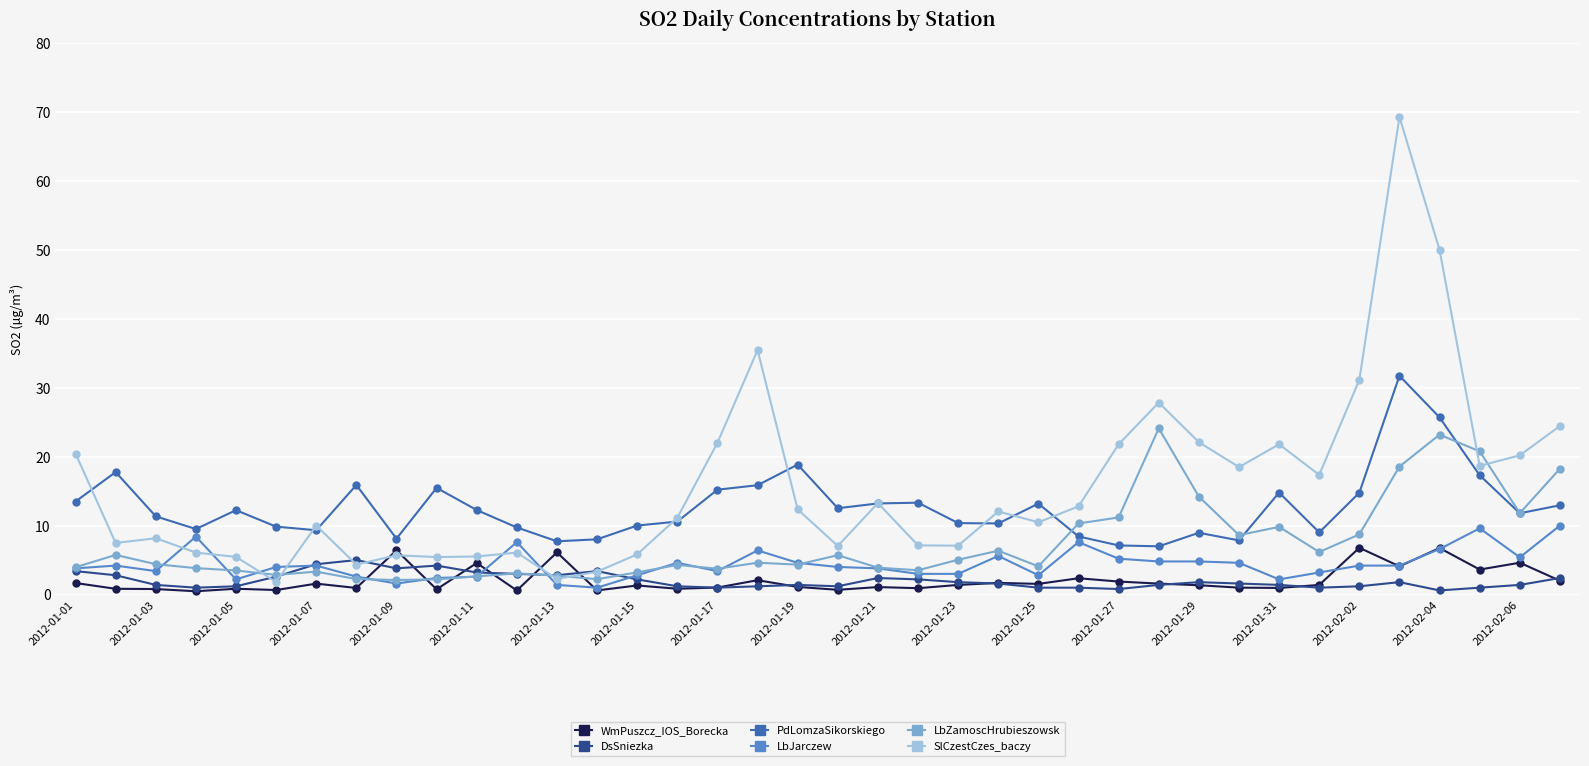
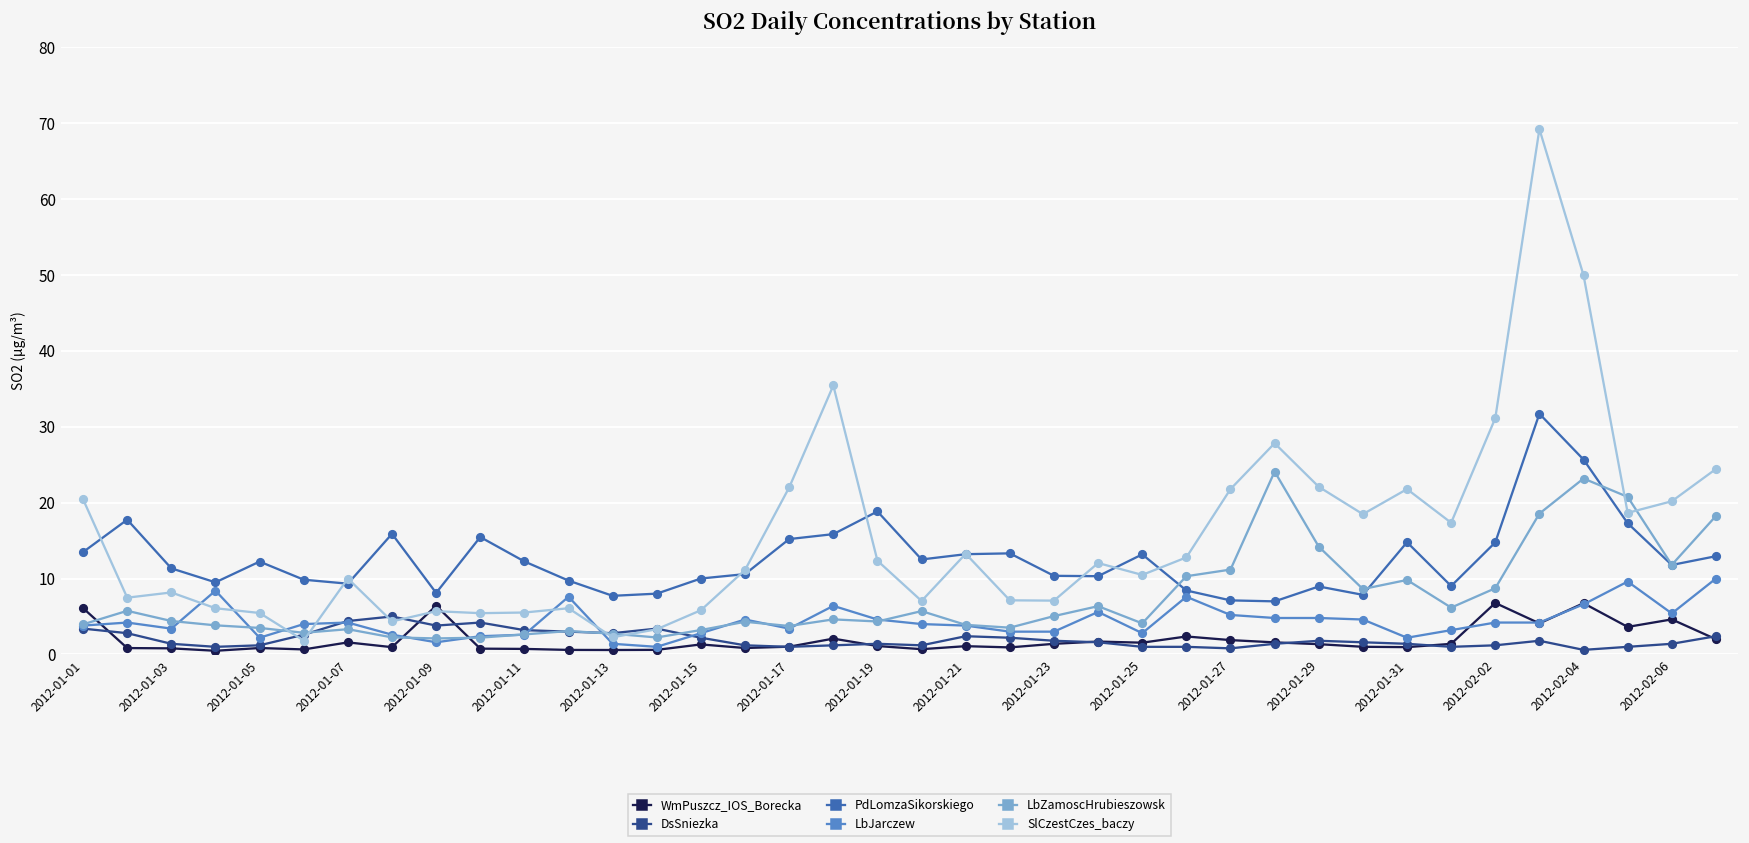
  {
    "WmPuszcz_IOS_Borecka": {
-     "2012-01-01": 2,
+     "2012-01-01": 6,
      "2012-01-03": 1,
      "2012-01-07": 2,
      "2012-01-09": 6,
-     "2012-01-11": 5,
-     "2012-01-13": 6,
+     "2012-01-11": 1,
+     "2012-01-13": 1,
      "2012-01-15": 1,
      "2012-01-21": 1,
      "2012-01-23": 1,
      "2012-01-25": 2,
      "2012-01-27": 2,
      "2012-01-29": 1,
      "2012-01-31": 1,
      "2012-02-02": 7,
      "2012-02-06": 5
    }
  }
